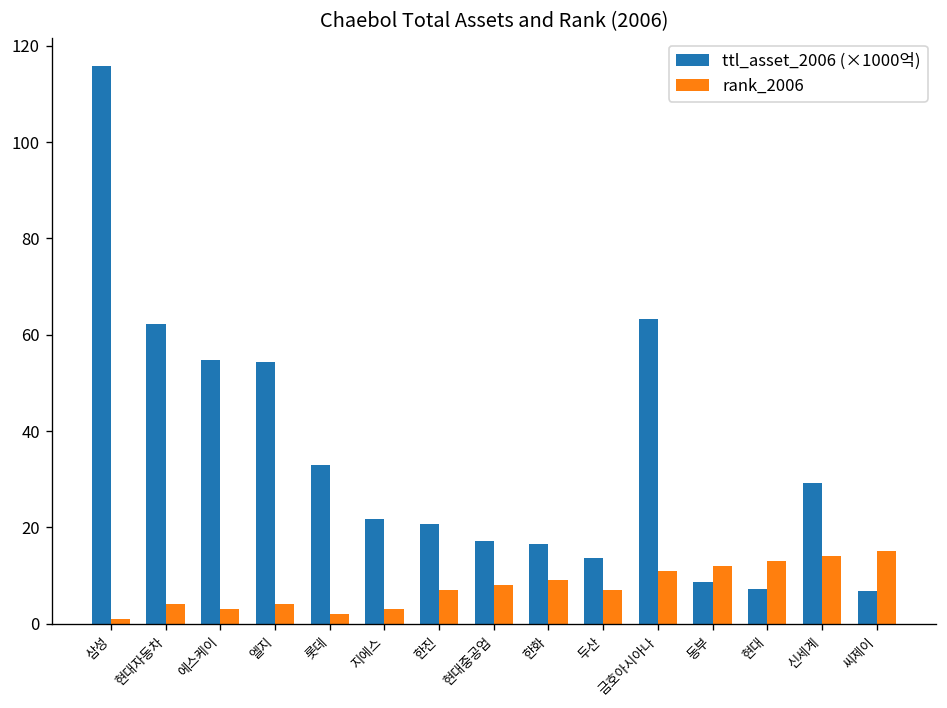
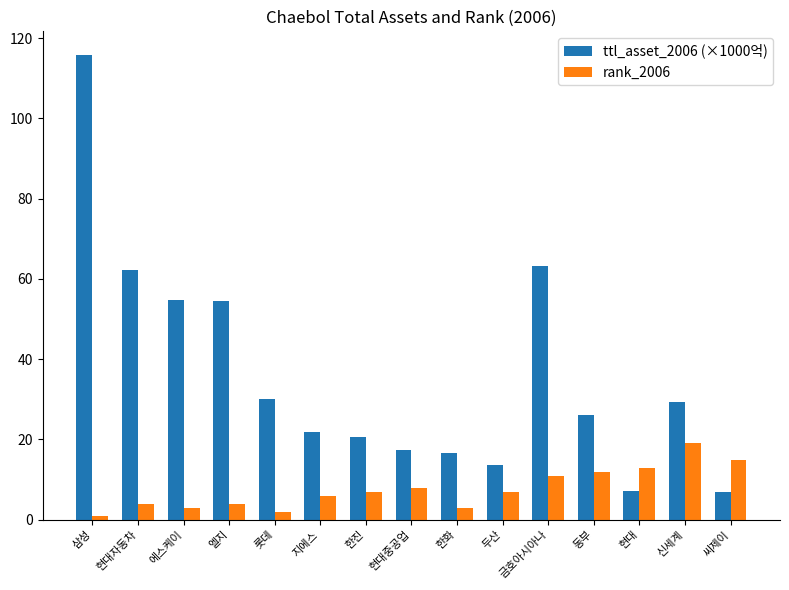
  {
    "ttl_asset_2006 (×1000억)": {
      "삼성": 116,
      "현대자동차": 62,
      "에스케이": 55,
      "엘지": 54,
-     "롯데": 33,
+     "롯데": 30,
      "지에스": 22,
      "한진": 21,
      "현대중공업": 17,
      "한화": 17,
      "두산": 14,
      "금호아시아나": 63,
-     "동부": 9,
+     "동부": 26,
      "현대": 7,
      "신세계": 29,
      "씨제이": 7
    },
    "rank_2006": {
      "삼성": 1,
      "현대자동차": 4,
      "에스케이": 3,
      "엘지": 4,
      "롯데": 2,
-     "지에스": 3,
+     "지에스": 6,
      "한진": 7,
      "현대중공업": 8,
-     "한화": 9,
+     "한화": 3,
      "두산": 7,
      "금호아시아나": 11,
      "동부": 12,
      "현대": 13,
-     "신세계": 14,
+     "신세계": 19,
      "씨제이": 15
    }
  }
